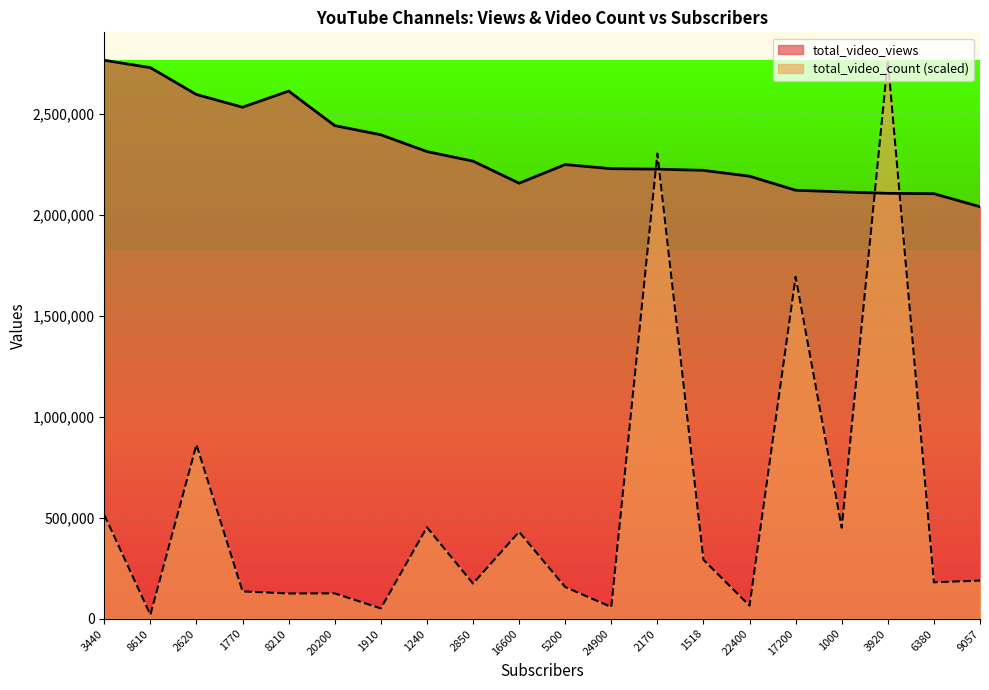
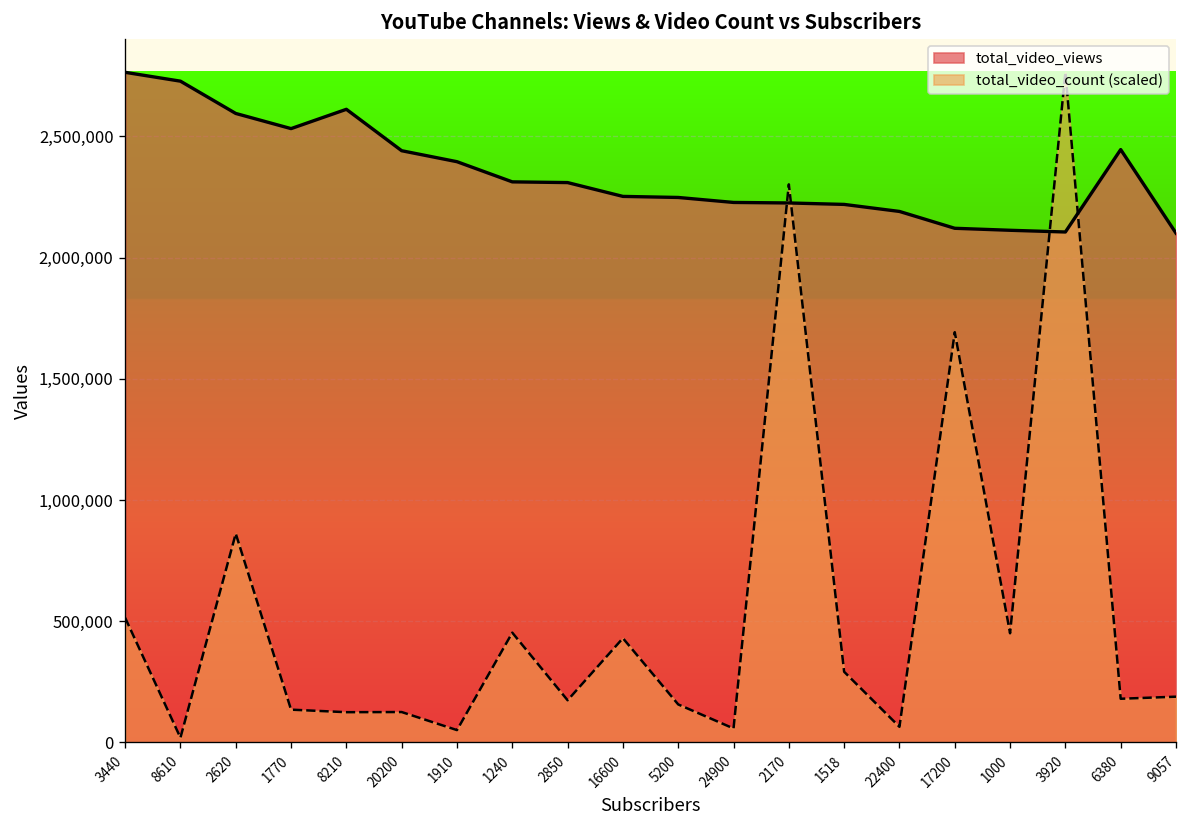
  {
    "total_video_views": {
      "3440": "2,760,000",
      "8610": "2,730,000",
      "2620": "2,590,000",
      "1770": "2,530,000",
      "8210": "2,610,000",
      "20200": "2,440,000",
      "1910": "2,400,000",
      "1240": "2,310,000",
-     "2850": "2,270,000",
-     "16600": "2,160,000",
+     "2850": "2,310,000",
+     "16600": "2,250,000",
      "5200": "2,250,000",
      "24900": "2,230,000",
      "2170": "2,230,000",
      "1518": "2,220,000",
      "22400": "2,190,000",
      "17200": "2,120,000",
      "1000": "2,110,000",
      "3920": "2,110,000",
-     "6380": "2,100,000",
-     "9057": "2,040,000"
+     "6380": "2,450,000",
+     "9057": "2,100,000"
    },
    "total_video_count (scaled)": {
      "3440": "510,000",
      "8610": "20,000",
      "2620": "860,000",
      "1770": "140,000",
      "8210": "120,000",
      "20200": "130,000",
      "1910": "50,000",
      "1240": "450,000",
      "2850": "170,000",
      "16600": "430,000",
      "5200": "160,000",
      "24900": "60,000",
      "2170": "2,300,000",
      "1518": "290,000",
      "22400": "60,000",
      "17200": "1,690,000",
      "1000": "450,000",
      "6380": "180,000",
      "9057": "190,000"
    }
  }
